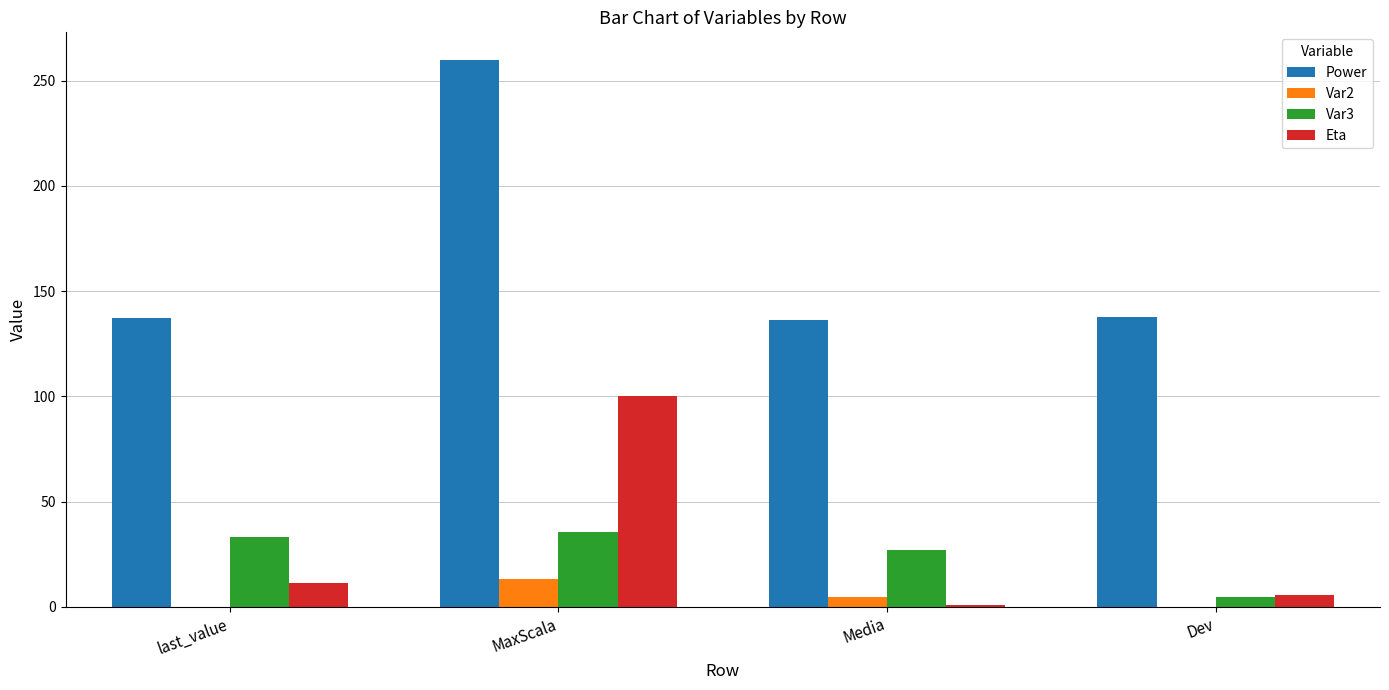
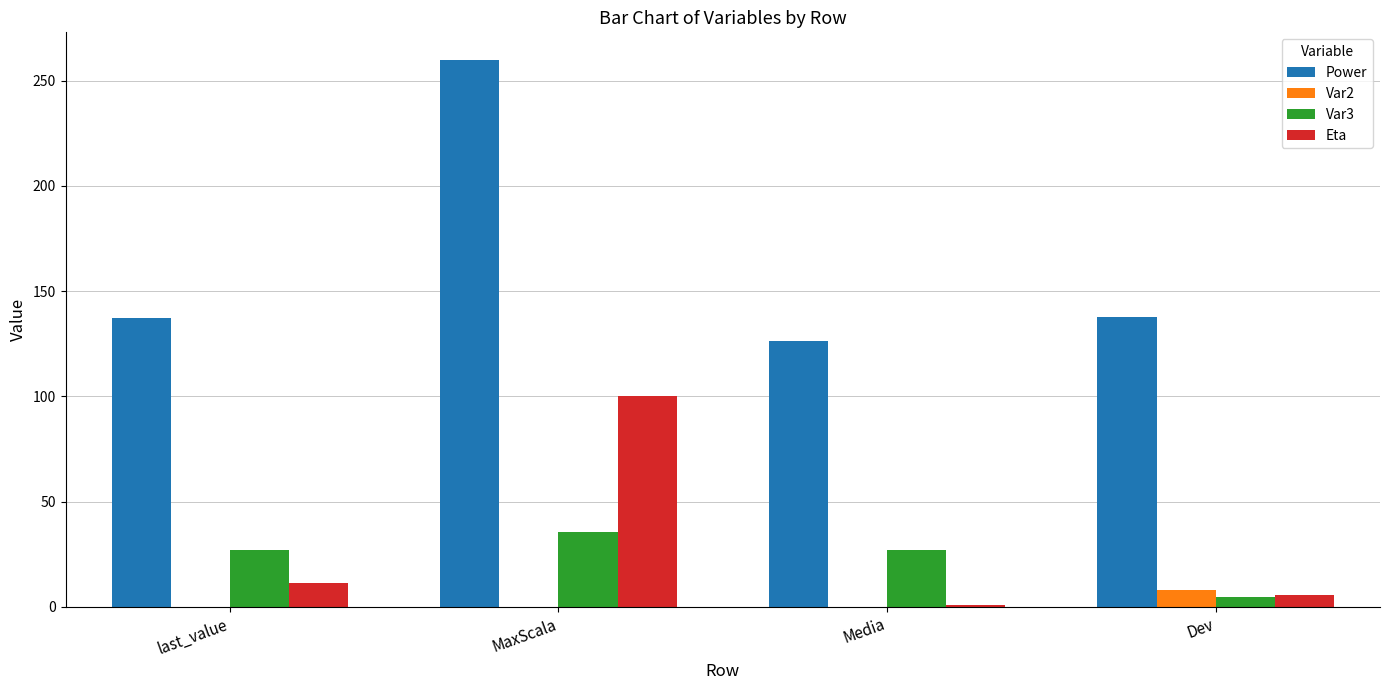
  {
    "Power": {
      "last_value": 137,
      "MaxScala": 260,
-     "Media": 136,
+     "Media": 126,
      "Dev": 138
    },
    "Var2": {
-     "MaxScala": 13,
-     "Media": 5,
-     "Dev": 0
+     "MaxScala": 0,
+     "Media": 0,
+     "Dev": 8
    },
    "Var3": {
-     "last_value": 33,
+     "last_value": 27,
      "MaxScala": 36,
      "Media": 27,
      "Dev": 5
    },
    "Eta": {
      "last_value": 11,
      "MaxScala": 100,
      "Dev": 6
    }
  }
